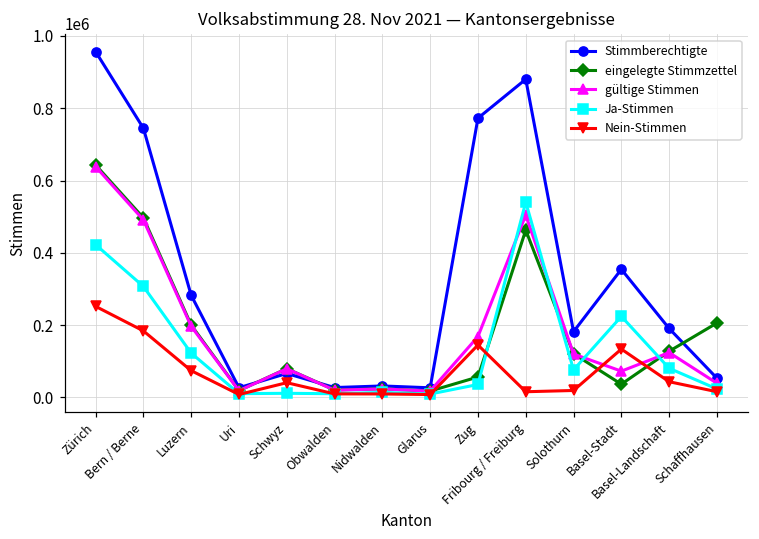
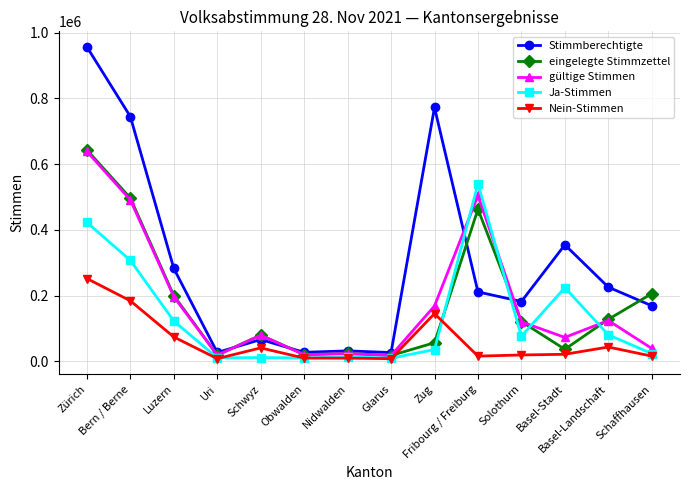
  {
    "Stimmberechtigte": {
      "Zürich": 960000,
      "Bern / Berne": 740000,
      "Luzern": 280000,
      "Uri": 30000,
      "Schwyz": 70000,
      "Nidwalden": 30000,
      "Glarus": 30000,
      "Zug": 770000,
-     "Fribourg / Freiburg": 880000,
+     "Fribourg / Freiburg": 210000,
      "Solothurn": 180000,
      "Basel-Stadt": 350000,
-     "Basel-Landschaft": 190000,
-     "Schaffhausen": 50000
+     "Basel-Landschaft": 230000,
+     "Schaffhausen": 170000
    },
    "eingelegte Stimmzettel": {
      "Zug": 60000,
      "Fribourg / Freiburg": 460000,
      "Basel-Stadt": 40000,
      "Schaffhausen": 210000
    },
    "gültige Stimmen": {
      "Zug": 170000,
      "Fribourg / Freiburg": 500000,
      "Basel-Stadt": 70000,
      "Schaffhausen": 40000
    },
    "Ja-Stimmen": {
      "Zürich": 420000,
      "Bern / Berne": 310000,
      "Luzern": 120000,
      "Schwyz": 10000,
      "Zug": 40000,
      "Fribourg / Freiburg": 540000,
      "Solothurn": 80000,
      "Basel-Stadt": 220000,
      "Basel-Landschaft": 80000
    },
    "Nein-Stimmen": {
      "Zürich": 250000,
      "Bern / Berne": 180000,
      "Luzern": 70000,
      "Schwyz": 40000,
      "Zug": 150000,
      "Fribourg / Freiburg": 20000,
      "Solothurn": 20000,
-     "Basel-Stadt": 130000,
+     "Basel-Stadt": 20000,
      "Basel-Landschaft": 40000
    }
  }
